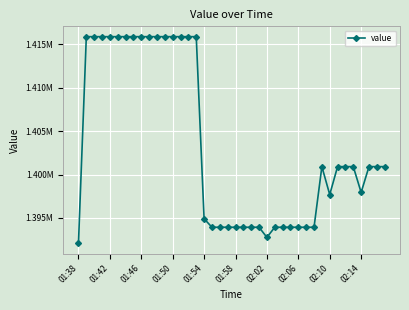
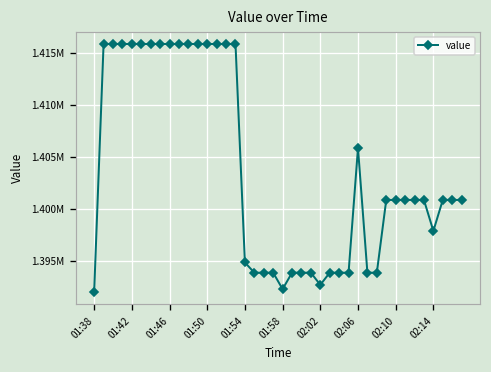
  {
    "01:38": 1392000,
    "01:42": 1416000,
    "01:46": 1416000,
    "01:50": 1416000,
    "01:54": 1395000,
-   "01:58": 1394000,
+   "01:58": 1392000,
    "02:02": 1393000,
-   "02:06": 1394000,
-   "02:10": 1398000,
+   "02:06": 1406000,
+   "02:10": 1401000,
    "02:14": 1398000
  }
